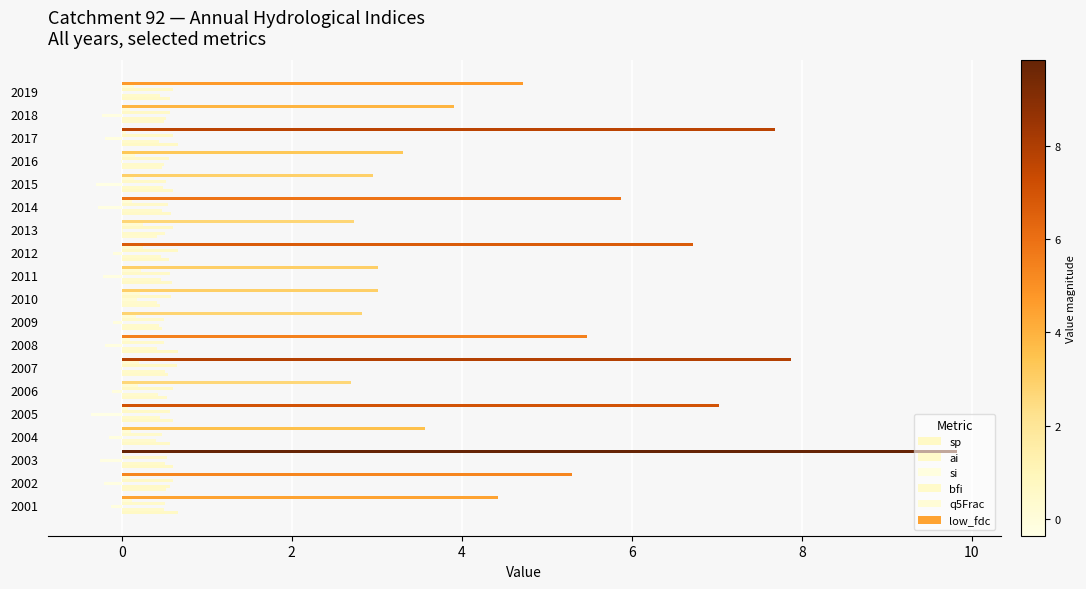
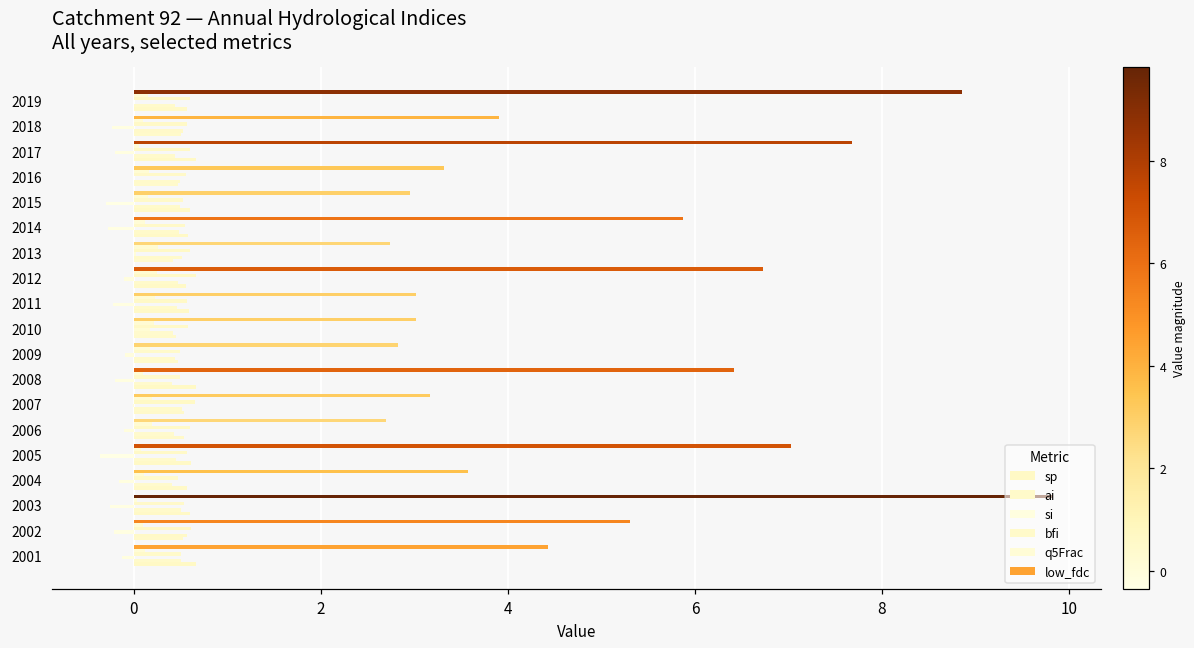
  {
    "low_fdc": {
-     "2019": 4.7,
+     "2019": 8.9,
      "2018": 3.9,
      "2017": 7.7,
      "2016": 3.3,
      "2015": 3.0,
      "2014": 5.9,
      "2013": 2.7,
      "2012": 6.7,
      "2011": 3.0,
      "2010": 3.0,
      "2009": 2.8,
-     "2008": 5.5,
-     "2007": 7.9,
+     "2008": 6.4,
+     "2007": 3.2,
      "2006": 2.7,
      "2005": 7.0,
      "2004": 3.6,
      "2002": 5.3,
      "2001": 4.4
    }
  }
